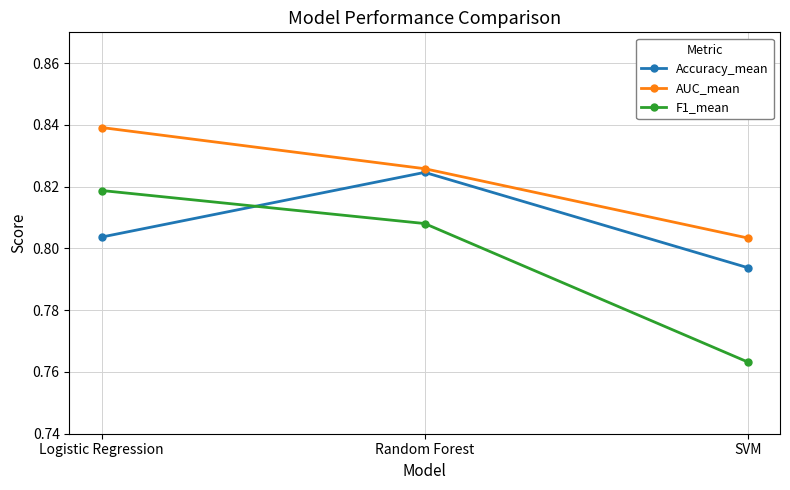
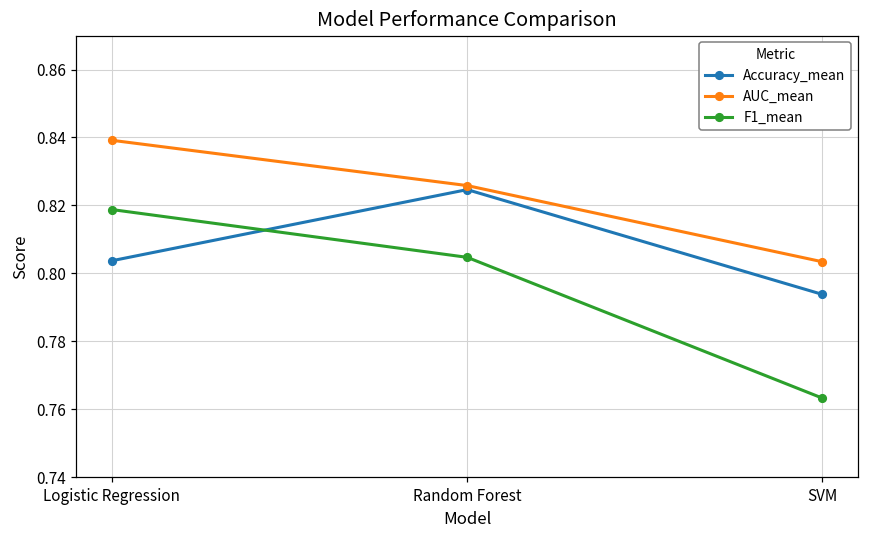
  {
    "Accuracy_mean": {
      "Logistic Regression": 0.804,
      "Random Forest": 0.825,
      "SVM": 0.794
    },
    "AUC_mean": {
      "Logistic Regression": 0.839,
      "Random Forest": 0.826,
      "SVM": 0.803
    },
    "F1_mean": {
      "Logistic Regression": 0.819,
-     "Random Forest": 0.808,
+     "Random Forest": 0.805,
      "SVM": 0.763
    }
  }
